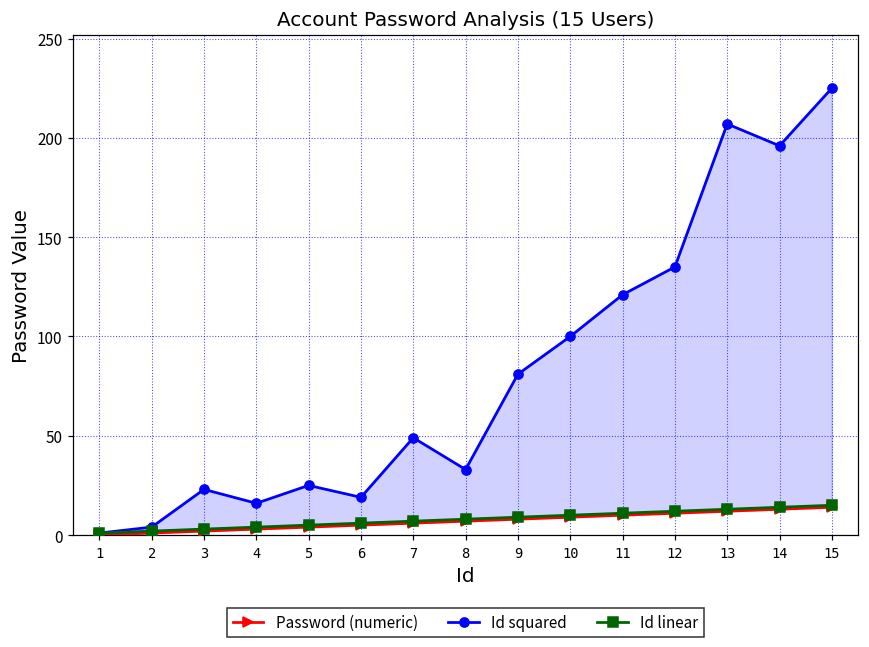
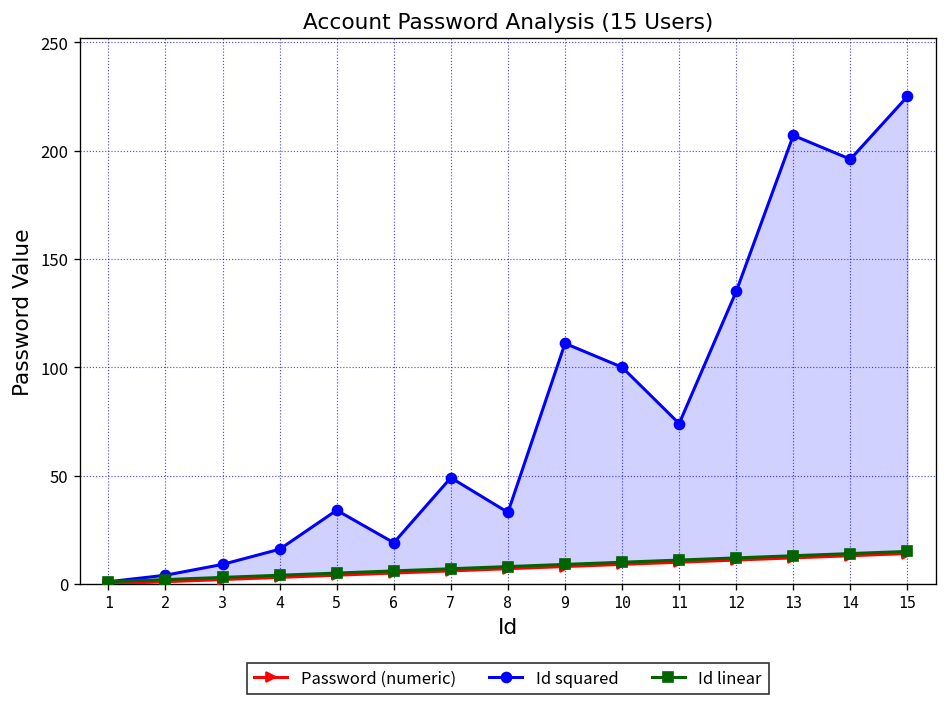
  {
    "Id squared": {
      "2": 4,
-     "3": 23,
+     "3": 9,
      "4": 16,
-     "5": 25,
+     "5": 34,
      "6": 19,
      "7": 49,
      "8": 33,
-     "9": 81,
+     "9": 111,
      "10": 100,
-     "11": 121,
+     "11": 74,
      "12": 135,
      "13": 207,
      "14": 196,
      "15": 225
    }
  }
